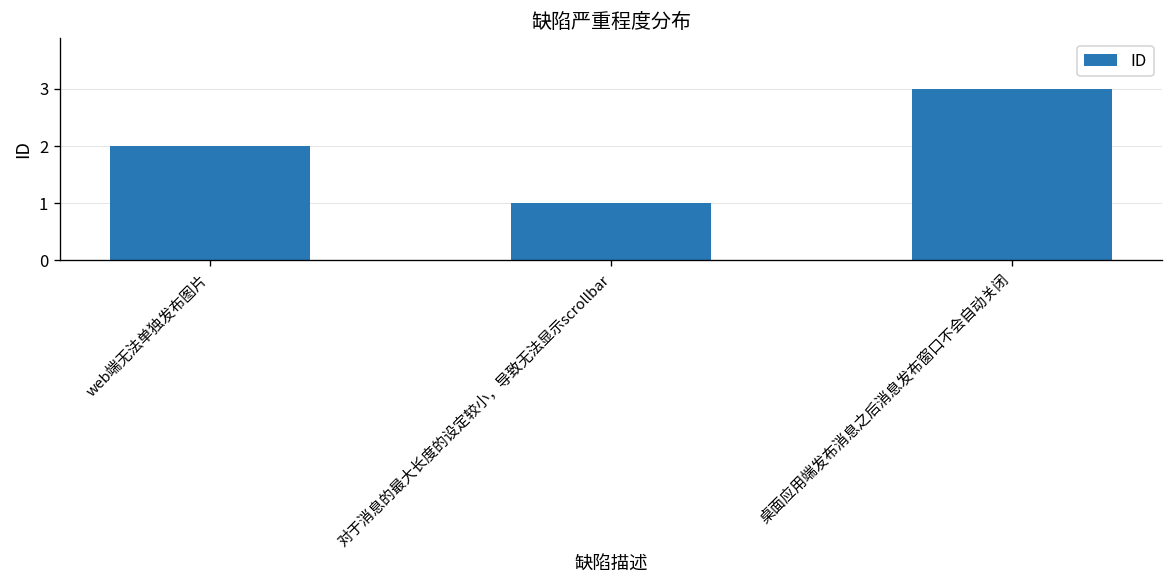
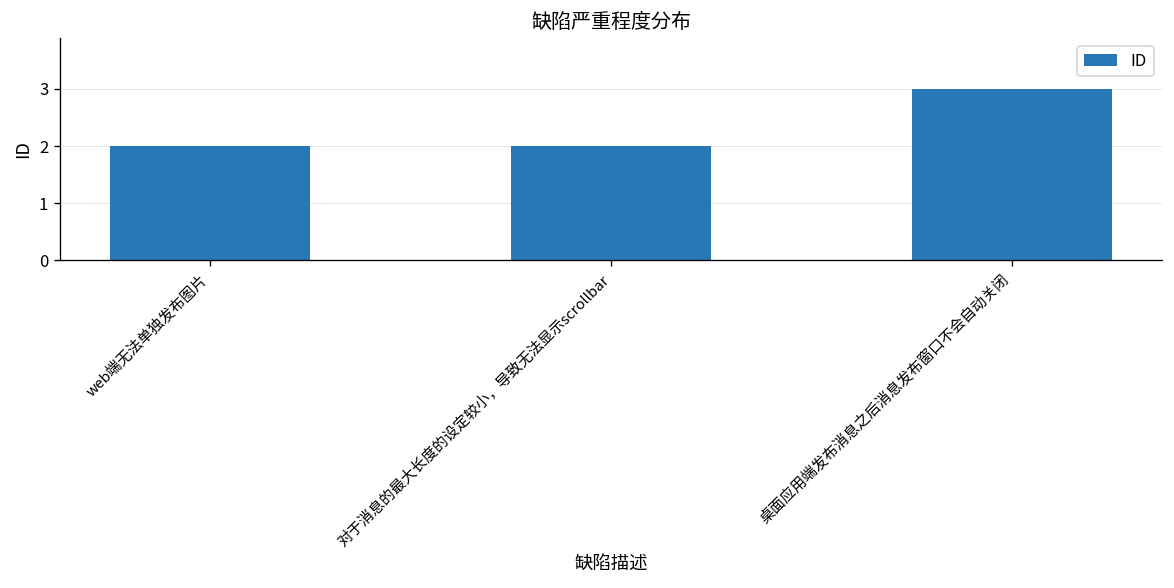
  {
    "web端无法单独发布图片": 2,
-   "对于消息的最大长度的设定较小，导致无法显示scrollbar": 1,
+   "对于消息的最大长度的设定较小，导致无法显示scrollbar": 2,
    "桌面应用端发布消息之后消息发布窗口不会自动关闭": 3
  }
